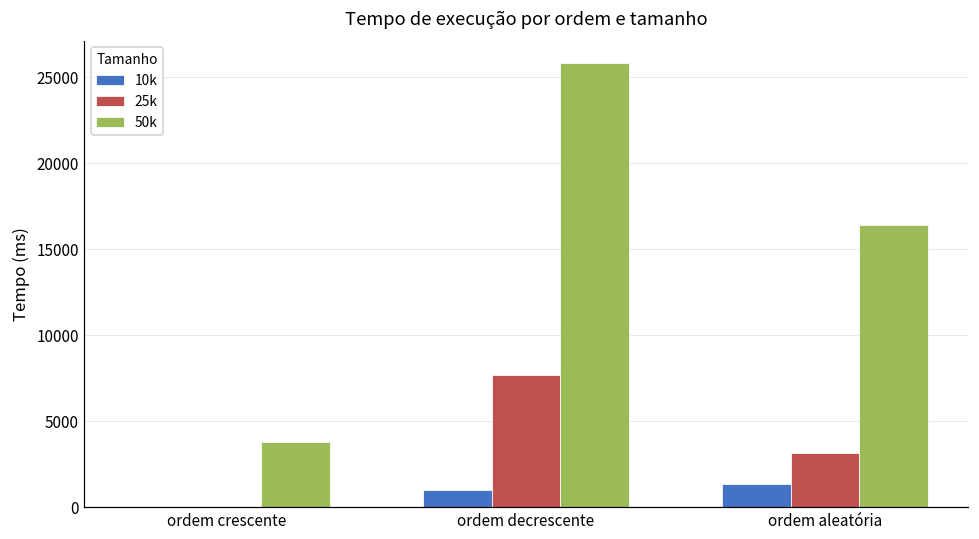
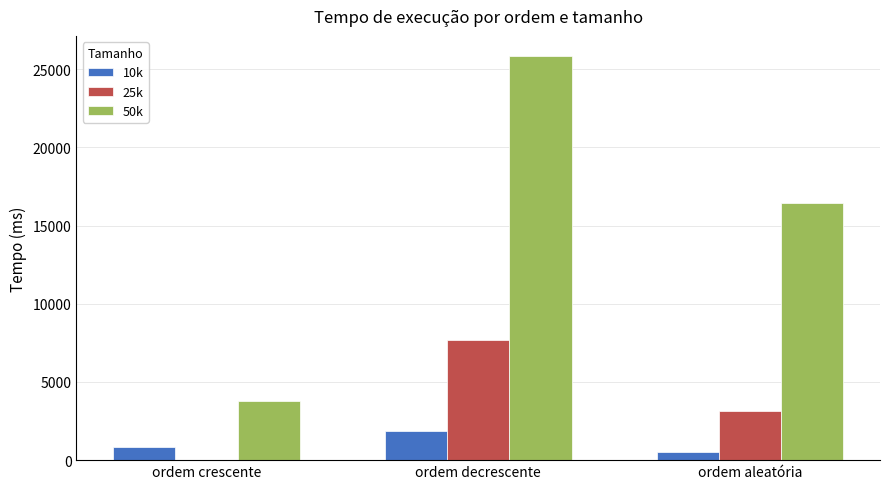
  {
    "10k": {
-     "ordem crescente": 0,
-     "ordem decrescente": 1000,
-     "ordem aleatória": 1300
+     "ordem crescente": 900,
+     "ordem decrescente": 1900,
+     "ordem aleatória": 500
    },
    "25k": {
      "ordem decrescente": 7700,
      "ordem aleatória": 3100
    },
    "50k": {
      "ordem crescente": 3800,
      "ordem decrescente": 25800,
      "ordem aleatória": 16400
    }
  }
